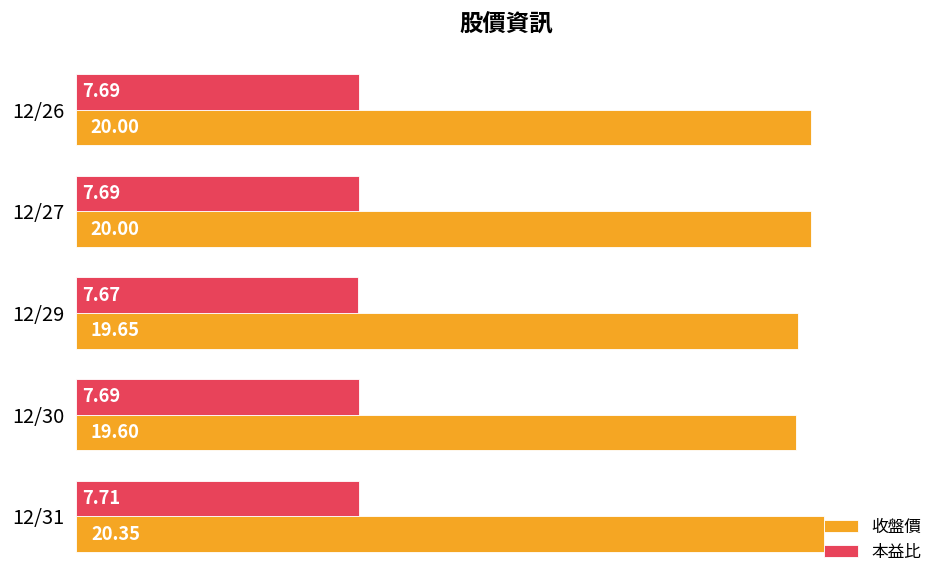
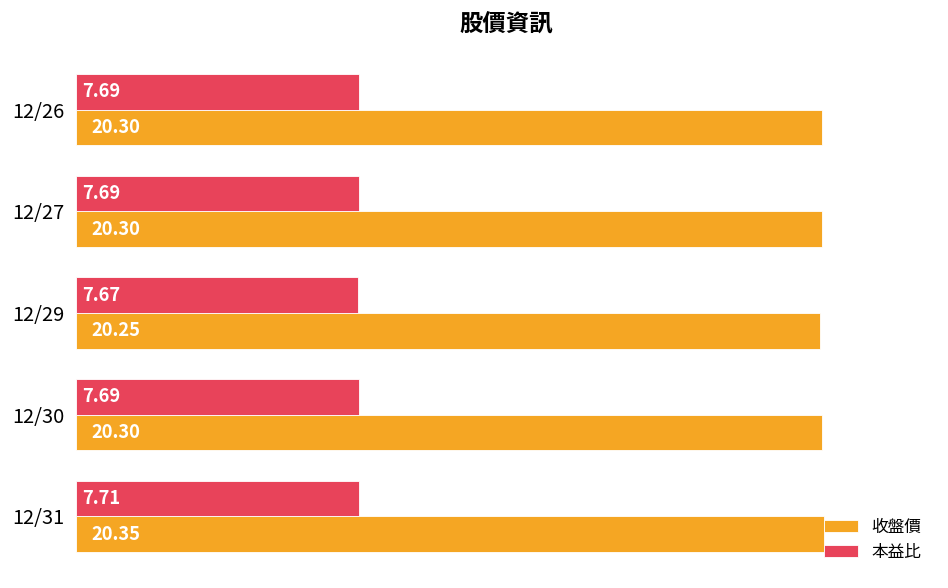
  {
    "收盤價": {
-     "12/26": 20.00,
-     "12/27": 20.00,
-     "12/29": 19.65,
-     "12/30": 19.60,
+     "12/26": 20.30,
+     "12/27": 20.30,
+     "12/29": 20.25,
+     "12/30": 20.30,
      "12/31": 20.35
    },
    "本益比": {
      "12/26": 7.69,
      "12/27": 7.69,
      "12/29": 7.67,
      "12/30": 7.69,
      "12/31": 7.71
    }
  }
